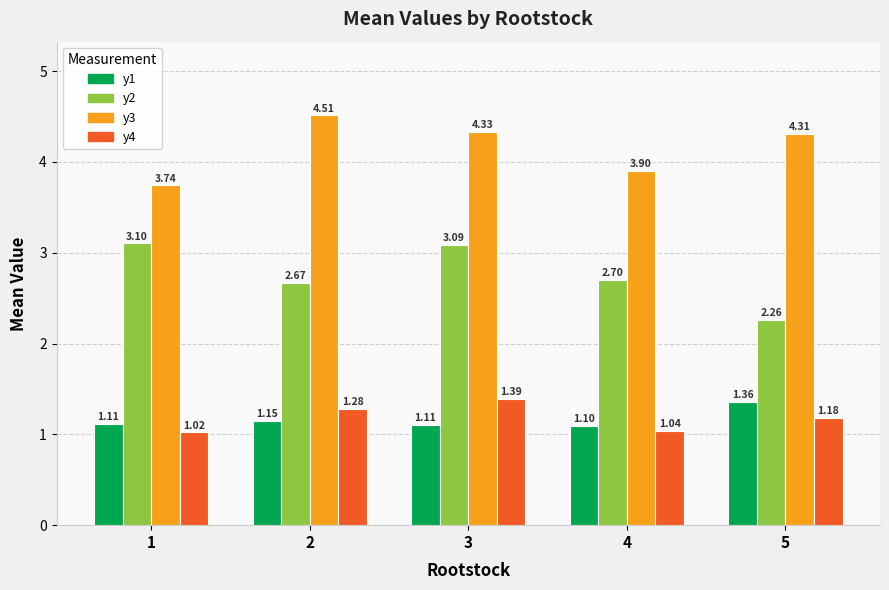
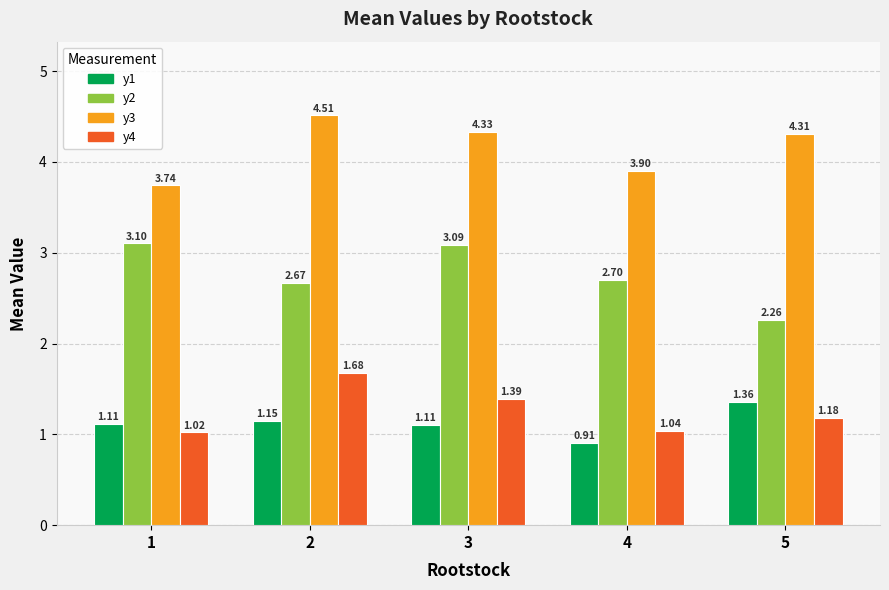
  {
    "y1": {
      "1": 1.11,
      "2": 1.15,
      "3": 1.11,
-     "4": 1.10,
+     "4": 0.91,
      "5": 1.36
    },
    "y2": {
      "1": 3.10,
      "2": 2.67,
      "3": 3.09,
      "4": 2.70,
      "5": 2.26
    },
    "y3": {
      "1": 3.74,
      "2": 4.51,
      "3": 4.33,
      "4": 3.90,
      "5": 4.31
    },
    "y4": {
      "1": 1.02,
-     "2": 1.28,
+     "2": 1.68,
      "3": 1.39,
      "4": 1.04,
      "5": 1.18
    }
  }
